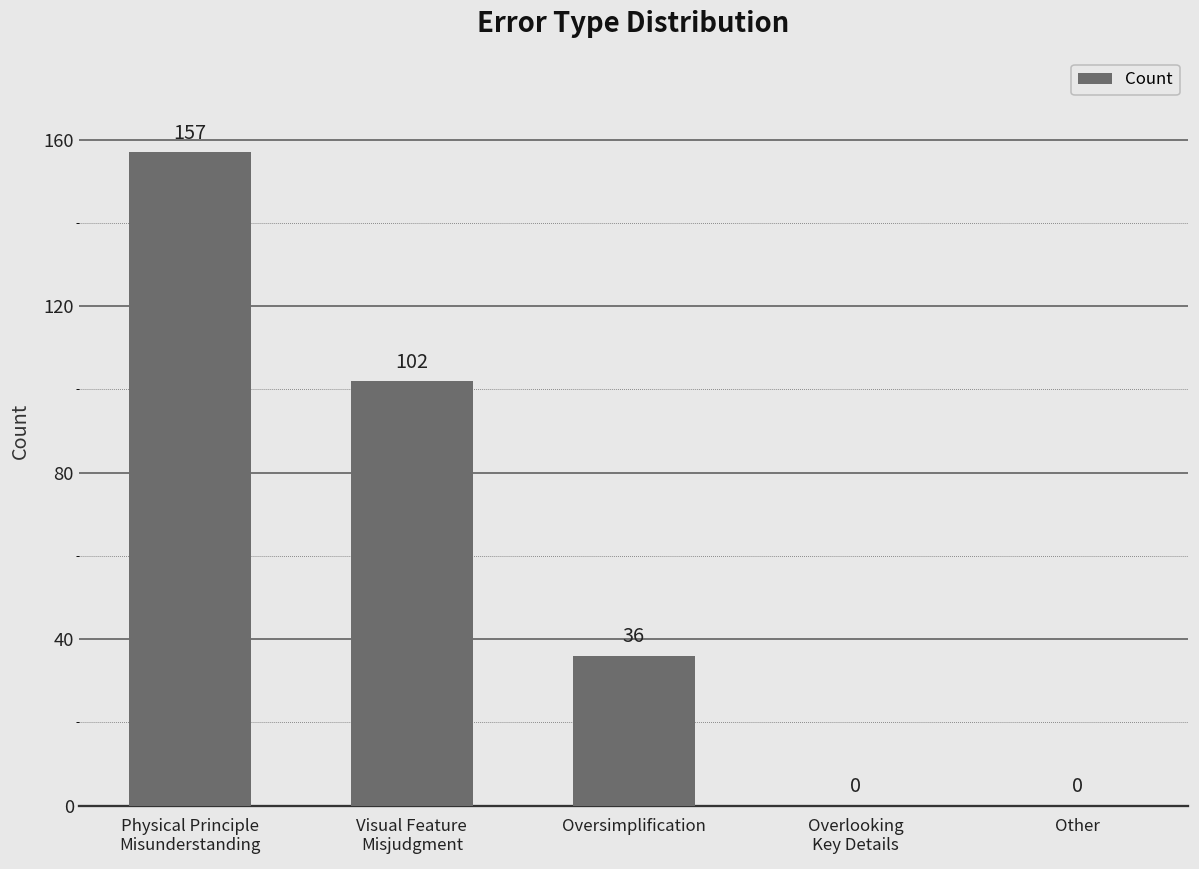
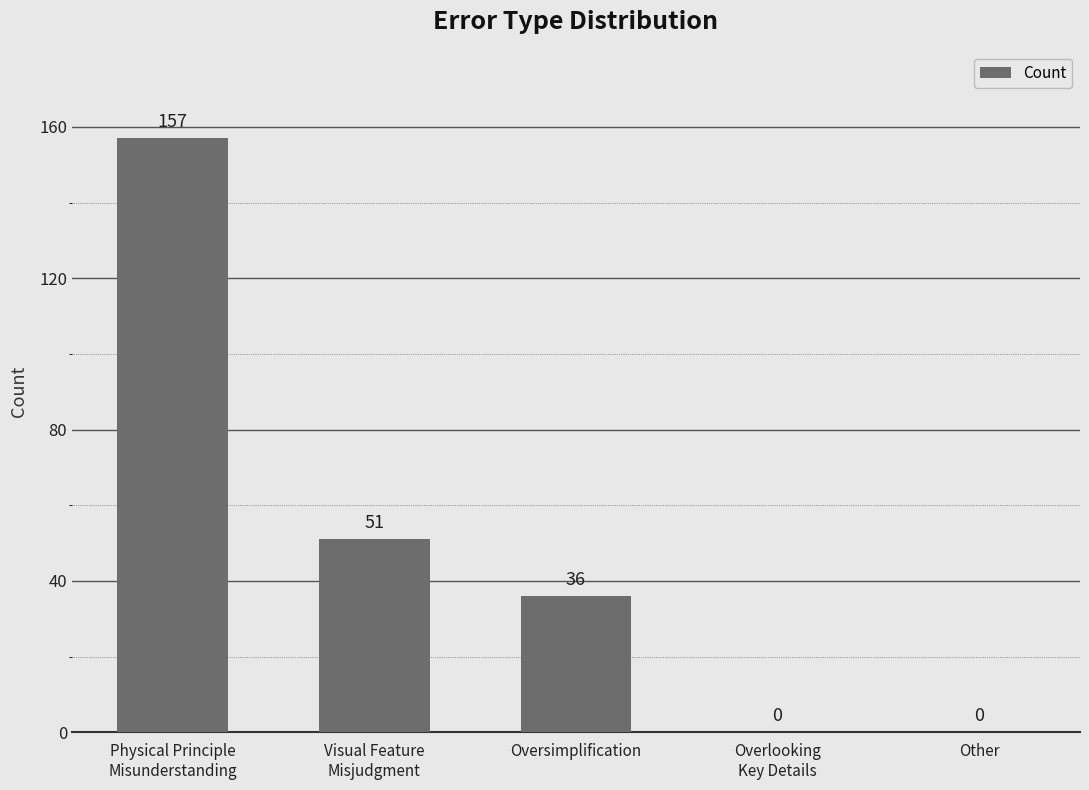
  {
    "Physical Principle Misunderstanding": 157,
-   "Visual Feature Misjudgment": 102,
+   "Visual Feature Misjudgment": 51,
    "Oversimplification": 36,
    "Overlooking Key Details": 0,
    "Other": 0
  }
